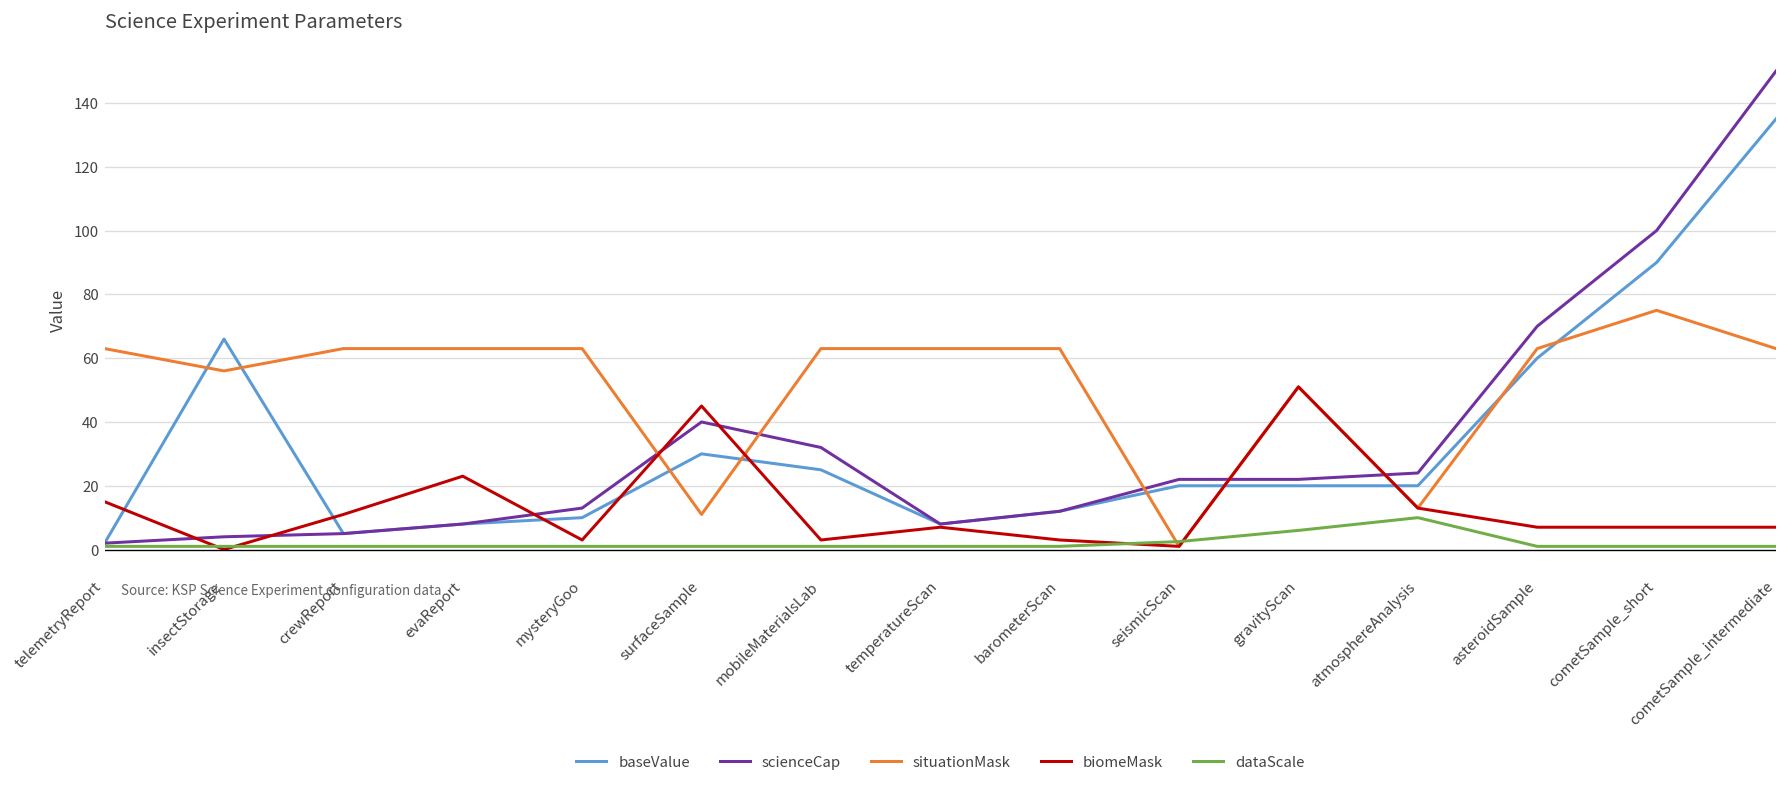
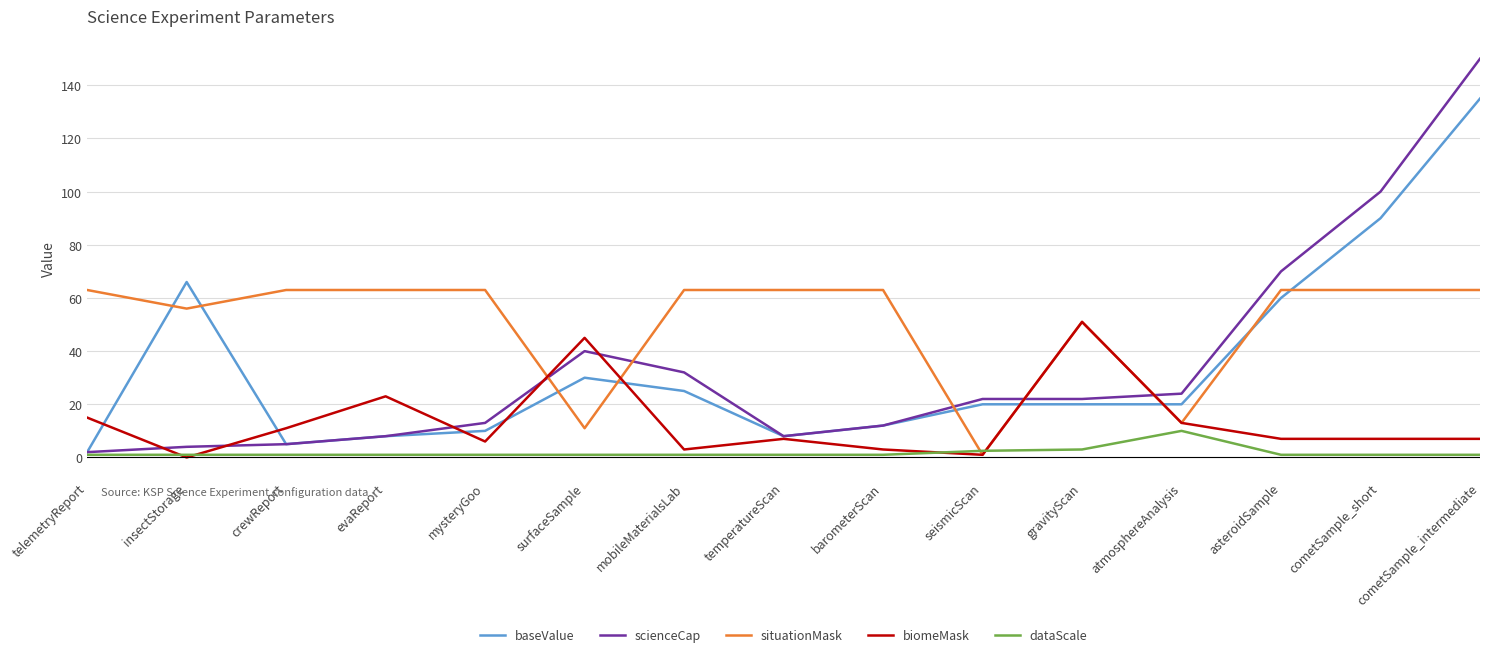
  {
    "baseValue": {
      "insectStorage": 66,
      "mysteryGoo": 10,
      "surfaceSample": 30,
      "mobileMaterialsLab": 25,
      "seismicScan": 20,
      "gravityScan": 20,
      "atmosphereAnalysis": 20,
      "asteroidSample": 60,
      "cometSample_short": 90,
      "cometSample_intermediate": 135
    },
    "scienceCap": {
      "insectStorage": 4,
      "mysteryGoo": 13,
      "surfaceSample": 40,
      "mobileMaterialsLab": 32,
      "seismicScan": 22,
      "gravityScan": 22,
      "atmosphereAnalysis": 24,
      "asteroidSample": 70,
      "cometSample_short": 100,
      "cometSample_intermediate": 150
    },
    "situationMask": {
      "telemetryReport": 63,
      "insectStorage": 56,
      "crewReport": 63,
      "evaReport": 63,
      "mysteryGoo": 63,
      "surfaceSample": 11,
      "mobileMaterialsLab": 63,
      "temperatureScan": 63,
      "barometerScan": 63,
      "asteroidSample": 63,
-     "cometSample_short": 75,
+     "cometSample_short": 63,
      "cometSample_intermediate": 63
    },
    "biomeMask": {
      "telemetryReport": 15,
      "insectStorage": 0,
      "crewReport": 11,
      "evaReport": 23,
-     "mysteryGoo": 3,
+     "mysteryGoo": 6,
      "surfaceSample": 45,
      "mobileMaterialsLab": 3,
      "temperatureScan": 7,
      "barometerScan": 3,
      "asteroidSample": 7,
      "cometSample_short": 7,
      "cometSample_intermediate": 7
    },
    "dataScale": {
      "telemetryReport": 1,
      "insectStorage": 1,
      "crewReport": 1,
      "evaReport": 1,
      "mysteryGoo": 1,
      "surfaceSample": 1,
      "mobileMaterialsLab": 1,
      "temperatureScan": 1,
      "barometerScan": 1,
      "seismicScan": 3,
-     "gravityScan": 6,
+     "gravityScan": 3,
      "atmosphereAnalysis": 10,
      "asteroidSample": 1,
      "cometSample_short": 1,
      "cometSample_intermediate": 1
    }
  }
